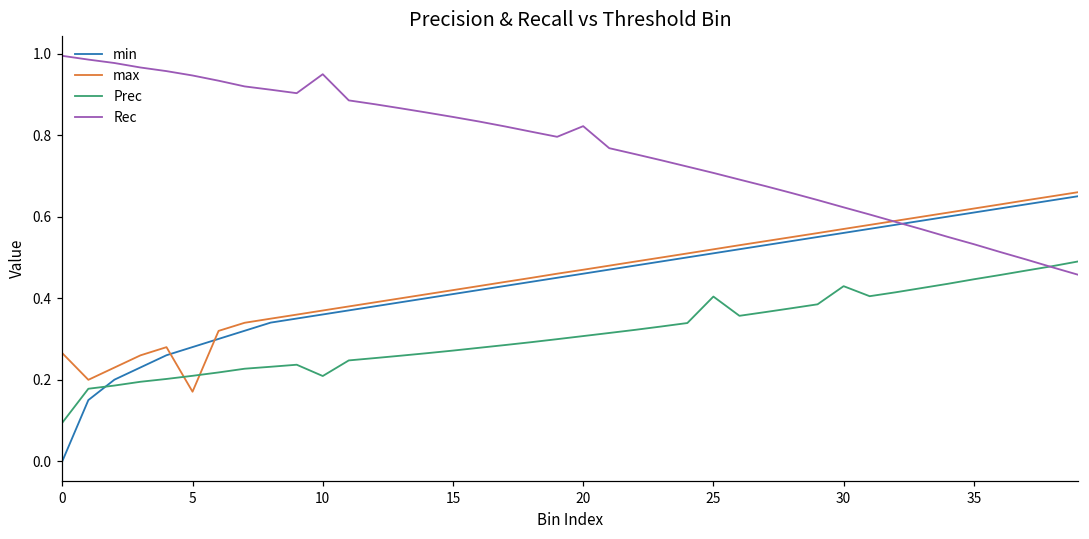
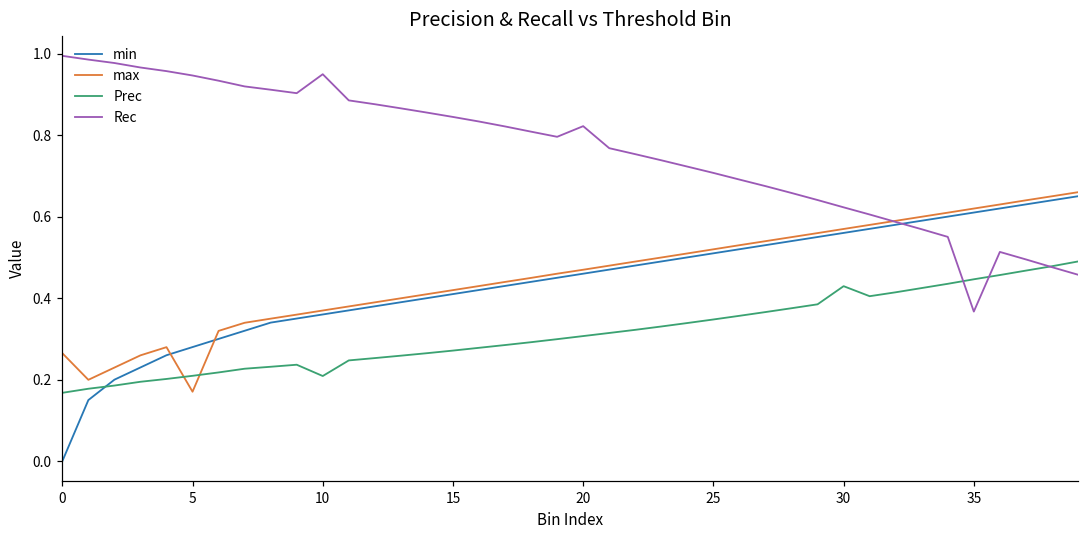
  {
    "min": {
      "0": 0.00,
      "5": 0.28,
      "10": 0.36,
      "15": 0.41,
      "20": 0.46,
      "25": 0.51,
      "30": 0.56,
      "35": 0.61
    },
    "max": {
      "0": 0.27,
      "5": 0.17,
      "10": 0.37,
      "15": 0.42,
      "20": 0.47,
      "25": 0.52,
      "30": 0.57,
      "35": 0.62
    },
    "Prec": {
-     "0": 0.09,
+     "0": 0.17,
      "5": 0.21,
      "10": 0.21,
      "15": 0.27,
      "20": 0.31,
-     "25": 0.40,
+     "25": 0.35,
      "30": 0.43,
      "35": 0.45
    },
    "Rec": {
      "0": 0.99,
      "5": 0.95,
      "10": 0.95,
      "15": 0.84,
      "20": 0.82,
      "25": 0.71,
      "30": 0.62,
-     "35": 0.53
+     "35": 0.37
    }
  }
